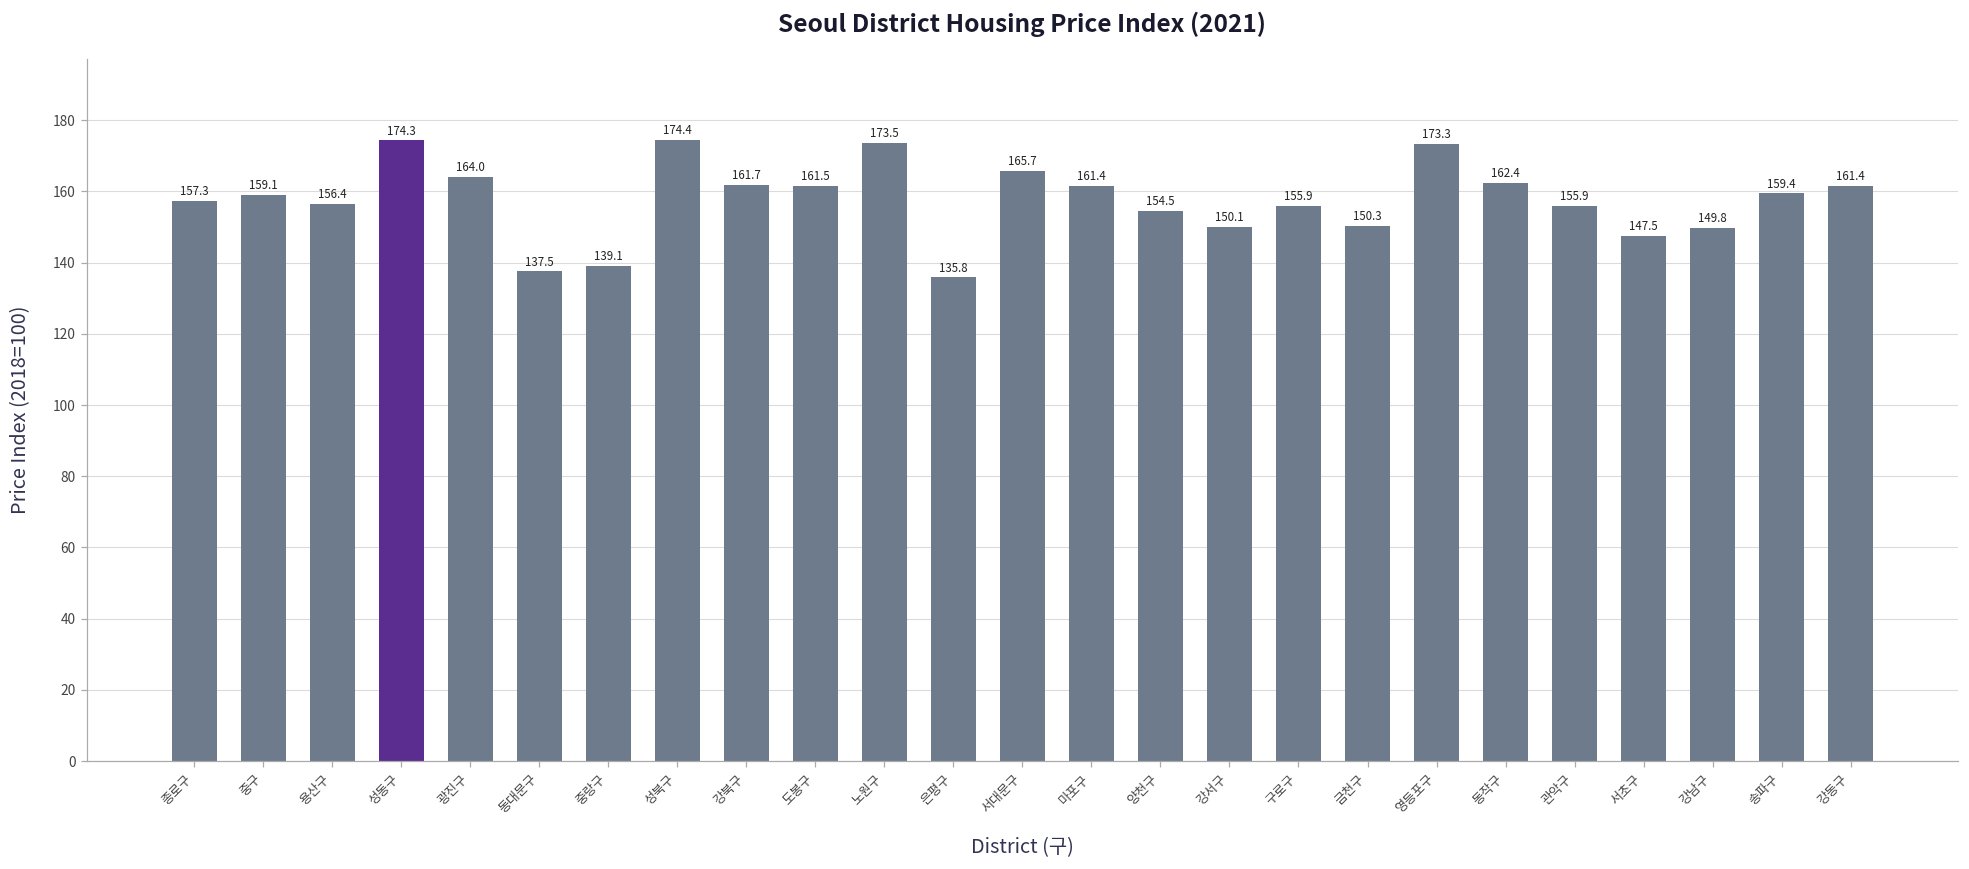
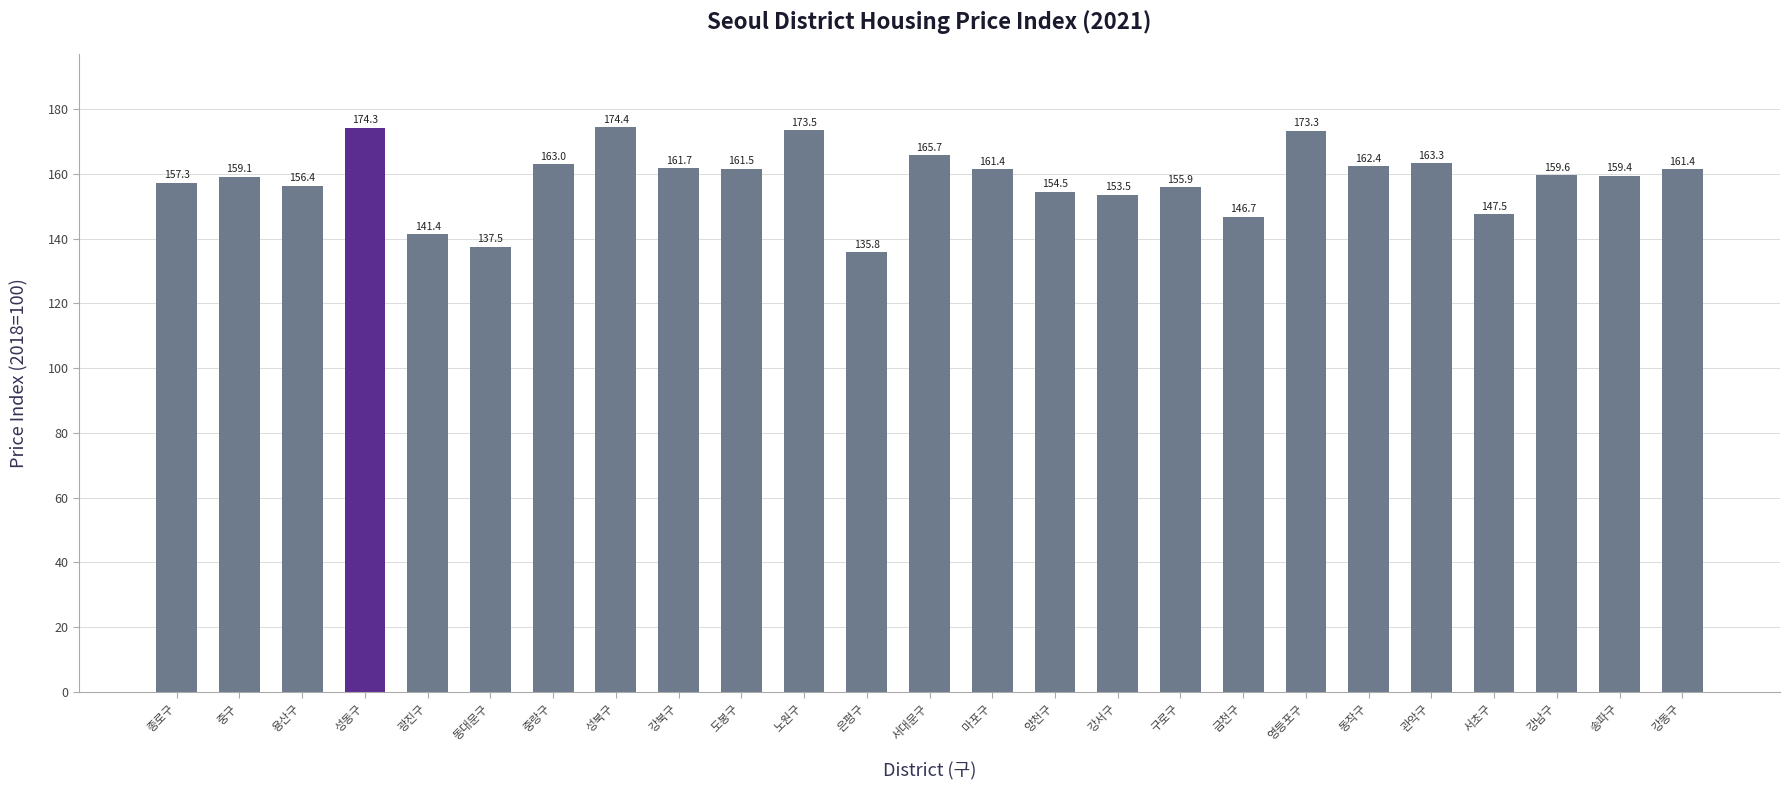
  {
    "종로구": 157.3,
    "중구": 159.1,
    "용산구": 156.4,
    "성동구": 174.3,
-   "광진구": 164.0,
+   "광진구": 141.4,
    "동대문구": 137.5,
-   "중랑구": 139.1,
+   "중랑구": 163.0,
    "성북구": 174.4,
    "강북구": 161.7,
    "도봉구": 161.5,
    "노원구": 173.5,
    "은평구": 135.8,
    "서대문구": 165.7,
    "마포구": 161.4,
    "양천구": 154.5,
-   "강서구": 150.1,
+   "강서구": 153.5,
    "구로구": 155.9,
-   "금천구": 150.3,
+   "금천구": 146.7,
    "영등포구": 173.3,
    "동작구": 162.4,
-   "관악구": 155.9,
+   "관악구": 163.3,
    "서초구": 147.5,
-   "강남구": 149.8,
+   "강남구": 159.6,
    "송파구": 159.4,
    "강동구": 161.4
  }
